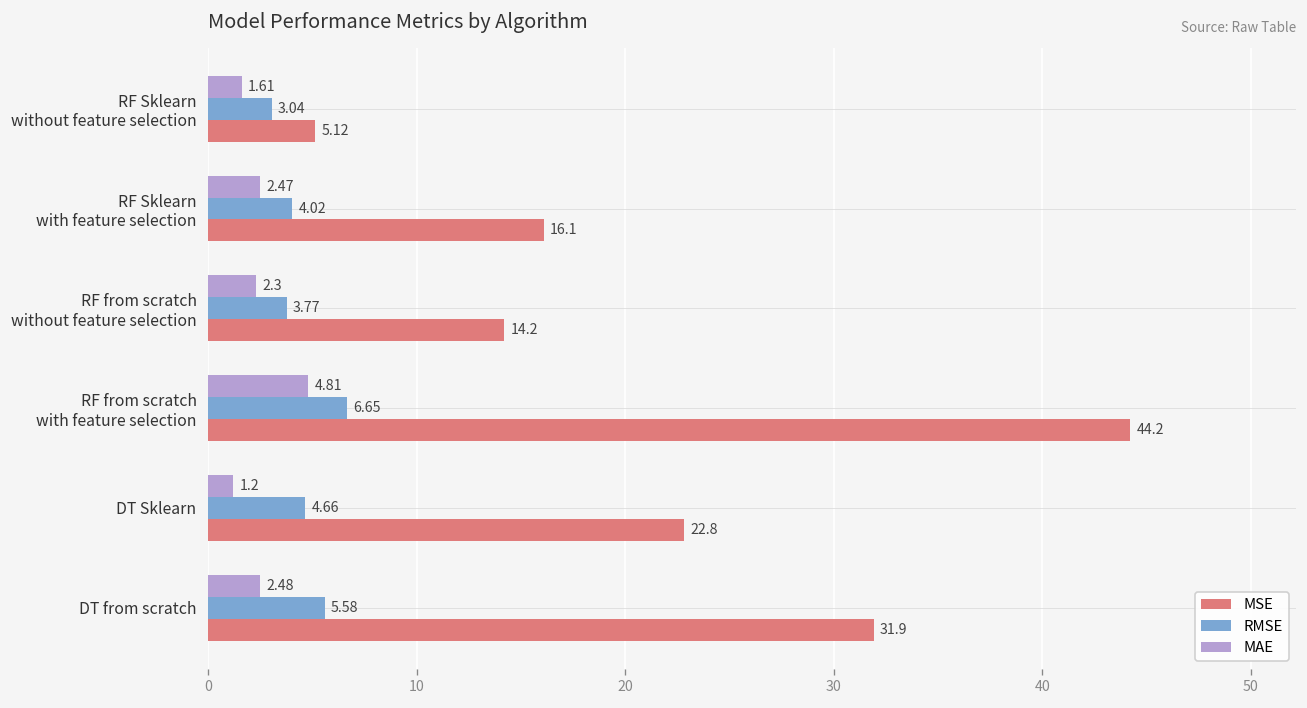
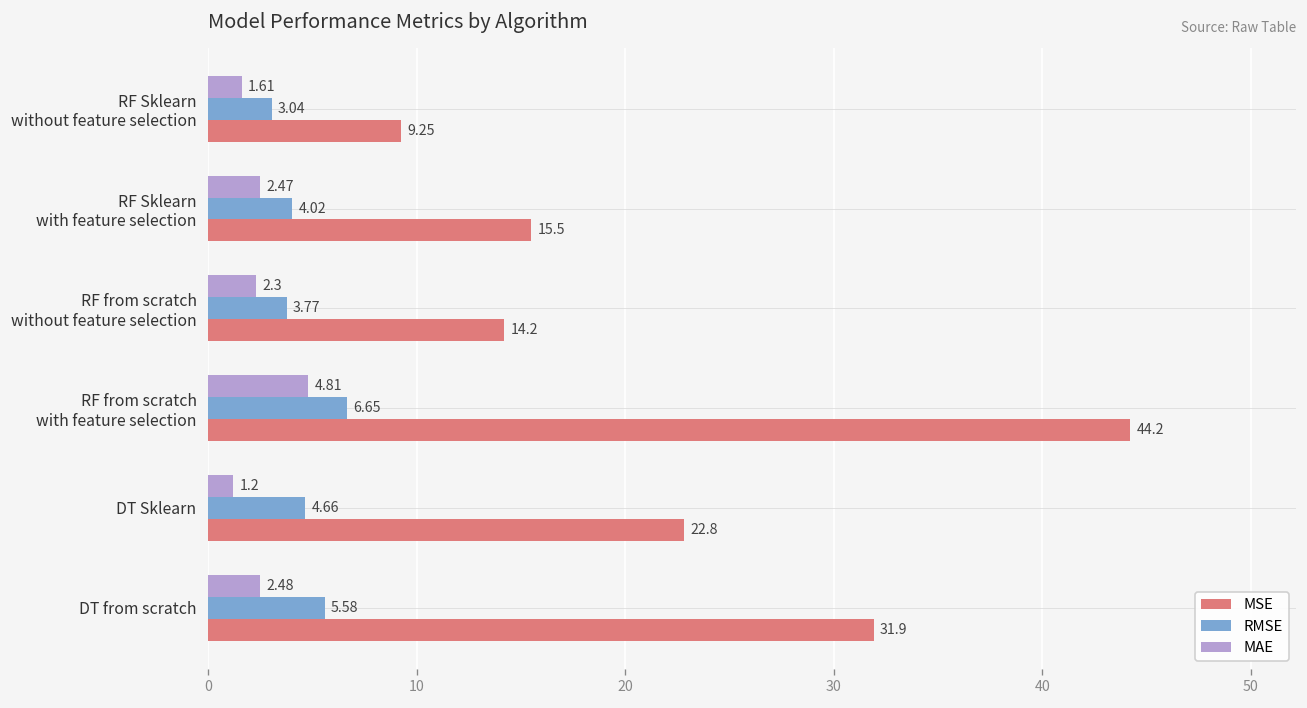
  {
    "MSE": {
-     "RF Sklearn without feature selection": 5.12,
-     "RF Sklearn with feature selection": 16.1,
+     "RF Sklearn without feature selection": 9.25,
+     "RF Sklearn with feature selection": 15.5,
      "RF from scratch without feature selection": 14.2,
      "RF from scratch with feature selection": 44.2,
      "DT Sklearn": 22.8,
      "DT from scratch": 31.9
    }
  }
